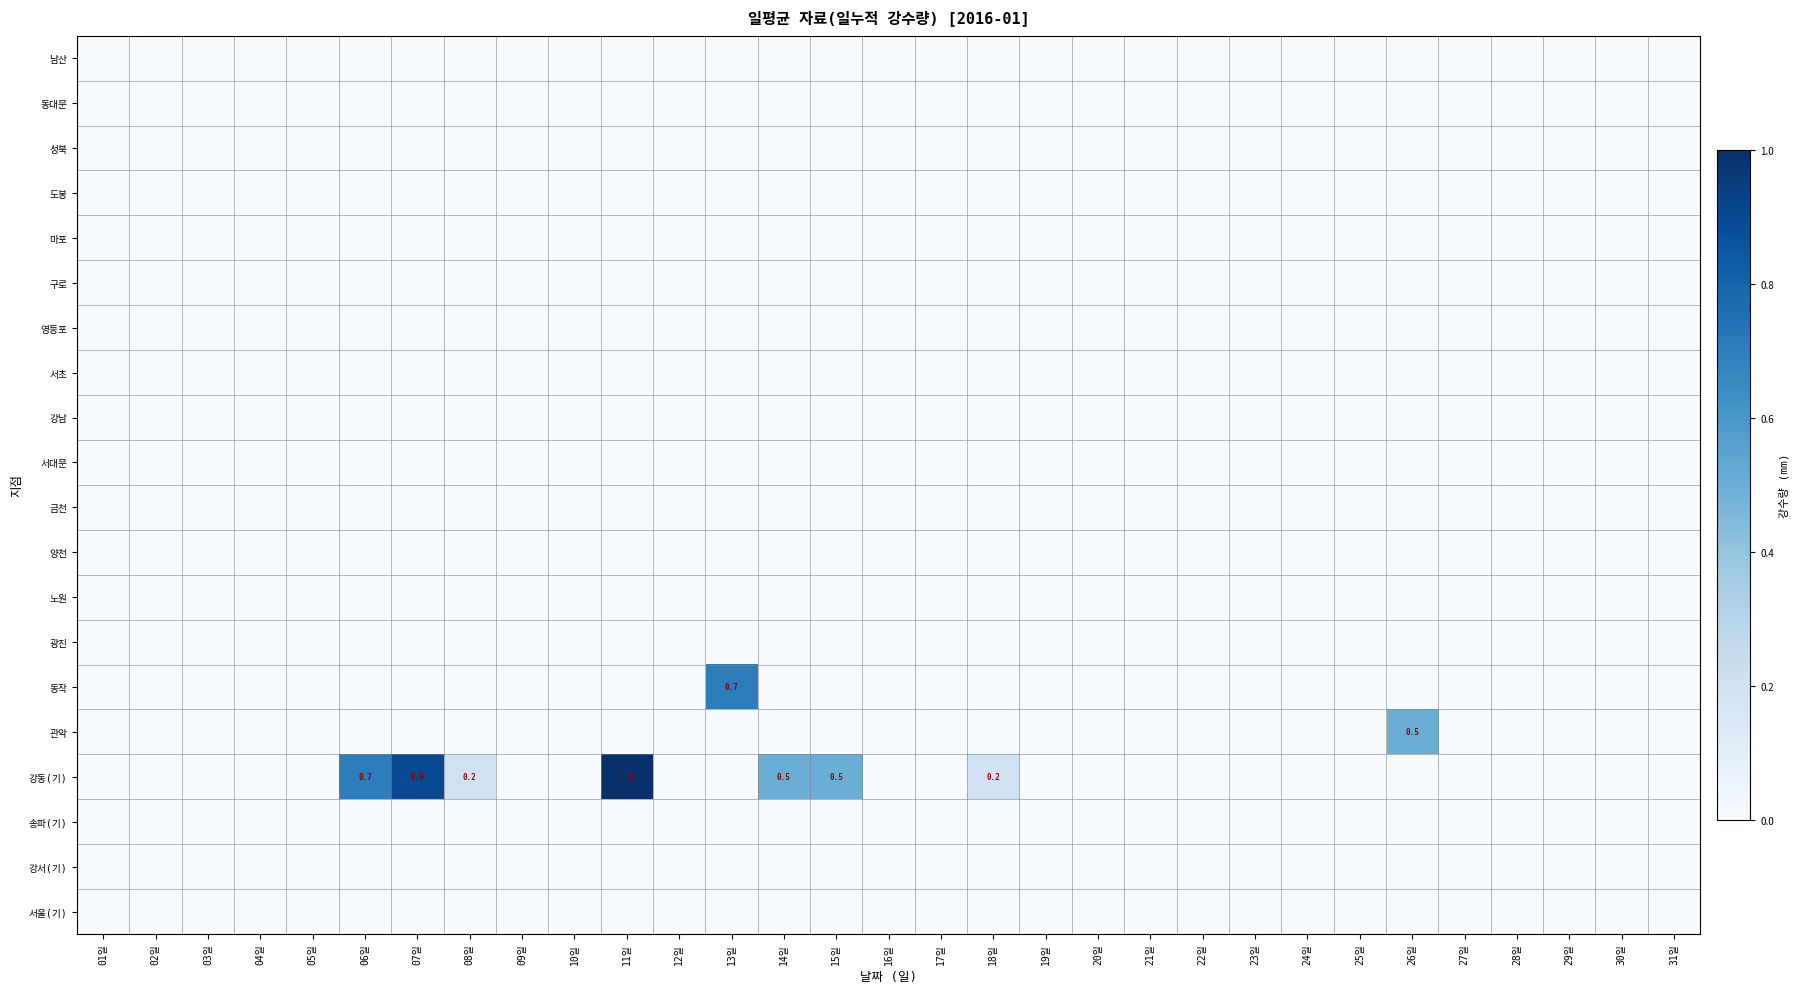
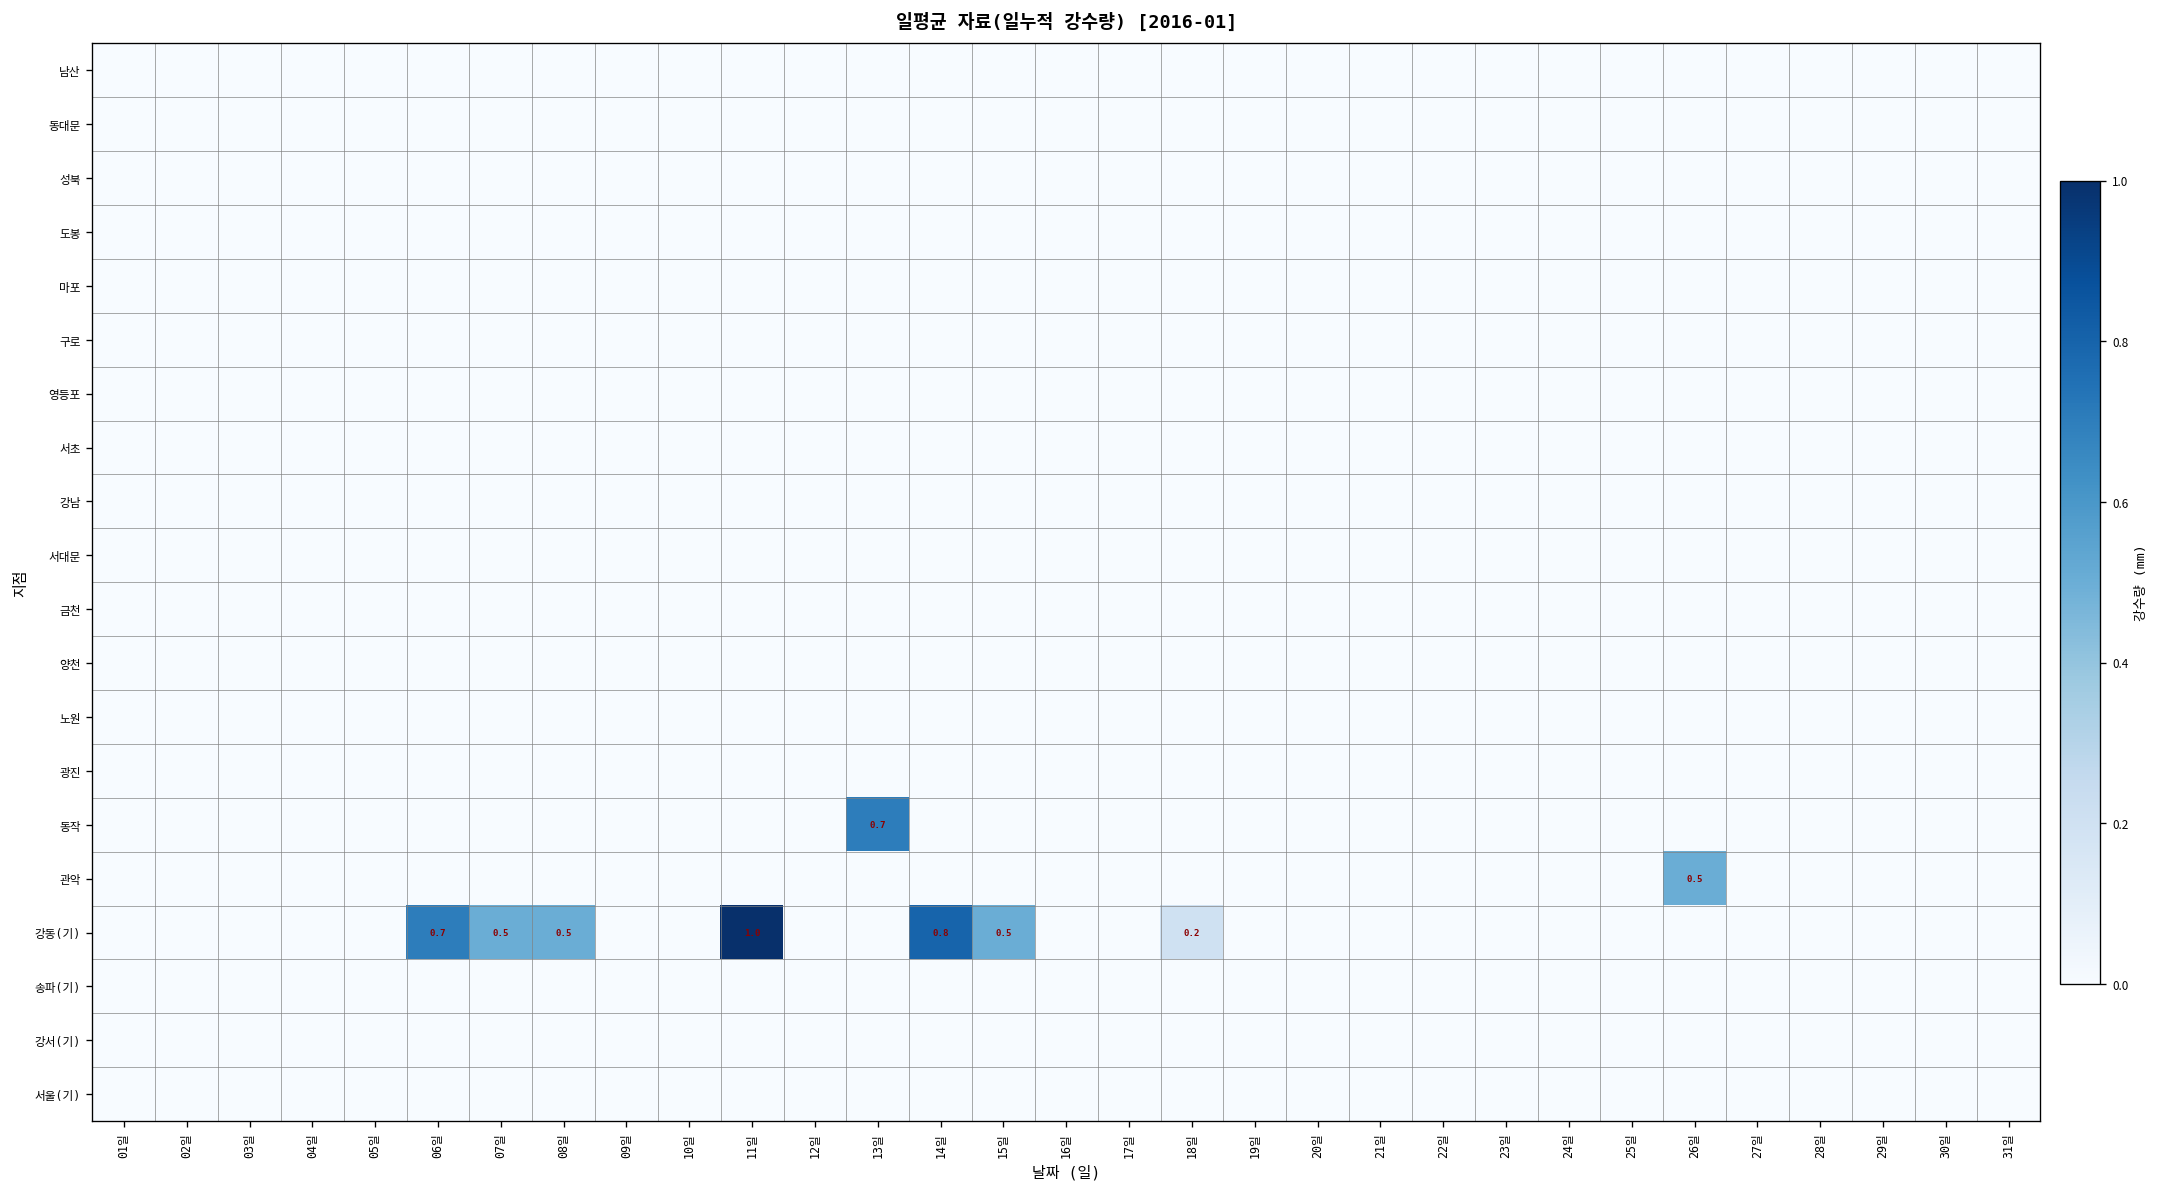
  {
    "동작": {
      "13일": 0.7
    },
    "관악": {
      "26일": 0.5
    },
    "강동(기)": {
      "06일": 0.7,
-     "07일": 0.9,
-     "08일": 0.2,
+     "07일": 0.5,
+     "08일": 0.5,
      "11일": 1.0,
-     "14일": 0.5,
+     "14일": 0.8,
      "15일": 0.5,
      "18일": 0.2
    }
  }
